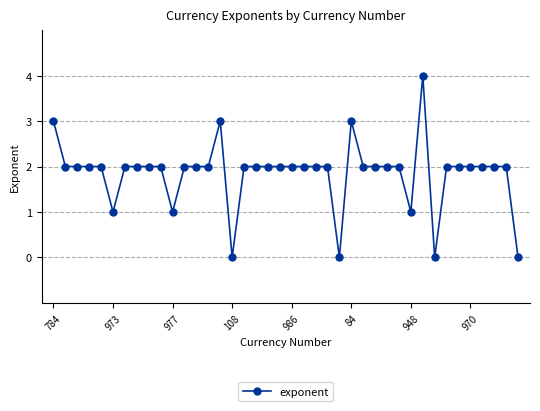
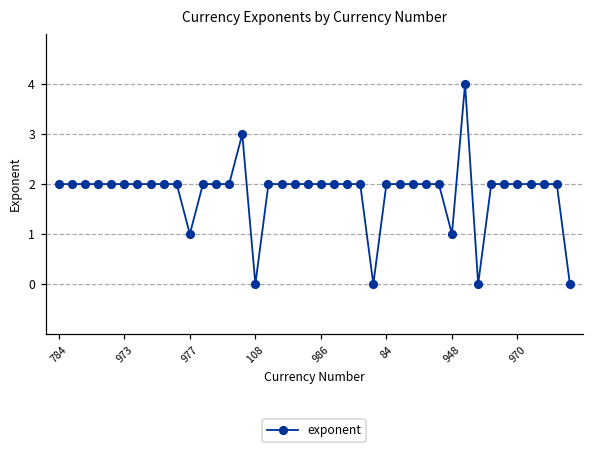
  {
-   "784": 3,
-   "973": 1,
+   "784": 2,
+   "973": 2,
    "977": 1,
    "108": 0,
    "986": 2,
-   "84": 3,
+   "84": 2,
    "948": 1,
    "970": 2
  }
